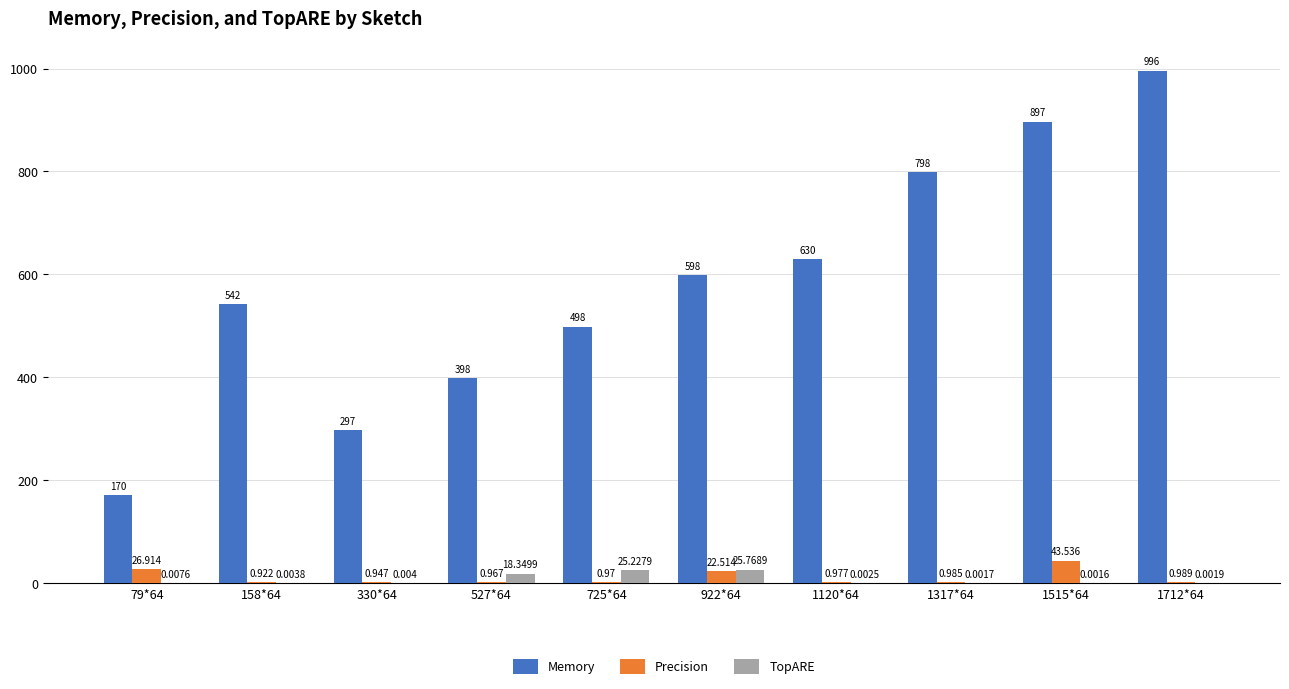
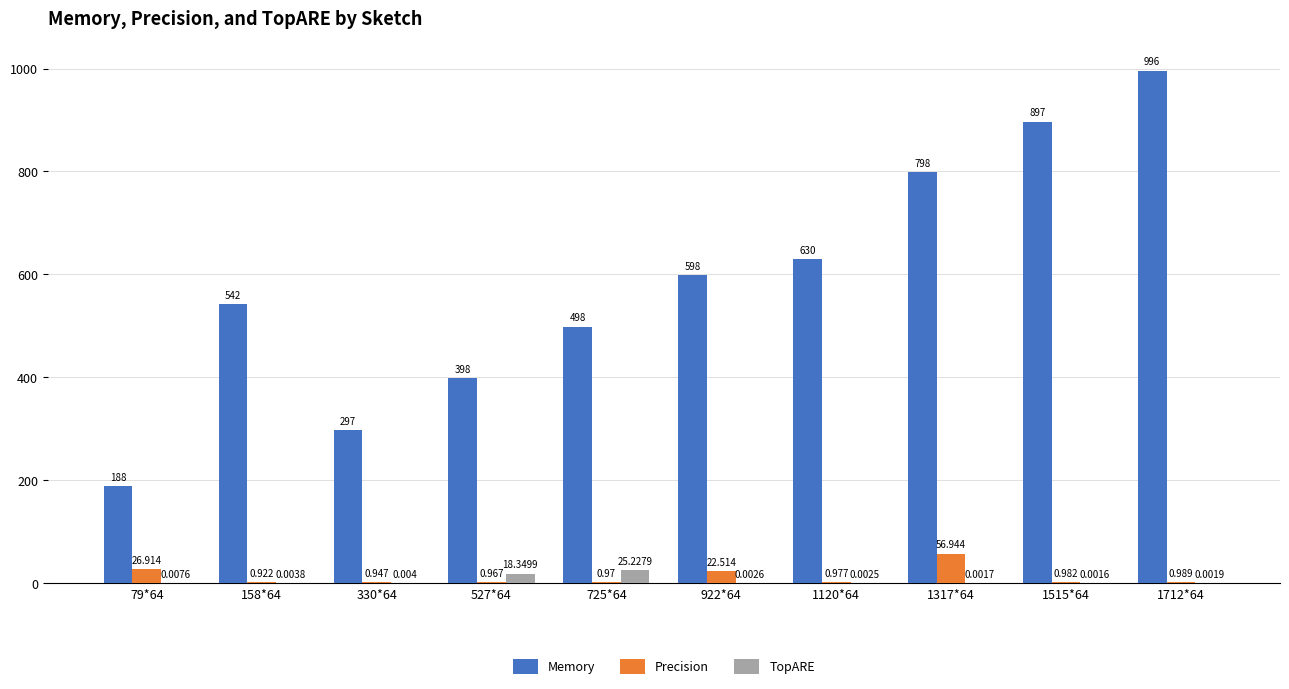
  {
    "Memory": {
-     "79*64": 170,
+     "79*64": 188,
      "158*64": 542,
      "330*64": 297,
      "527*64": 398,
      "725*64": 498,
      "922*64": 598,
      "1120*64": 630,
      "1317*64": 798,
      "1515*64": 897,
      "1712*64": 996
    },
    "Precision": {
      "79*64": 26.914,
      "158*64": 0.922,
      "330*64": 0.947,
      "527*64": 0.967,
      "725*64": 0.97,
      "922*64": 22.514,
      "1120*64": 0.977,
-     "1317*64": 0.985,
-     "1515*64": 43.536,
+     "1317*64": 56.944,
+     "1515*64": 0.982,
      "1712*64": 0.989
    },
    "TopARE": {
      "79*64": 0.0076,
      "158*64": 0.0038,
      "330*64": 0.004,
      "527*64": 18.3499,
      "725*64": 25.2279,
-     "922*64": 25.7689,
+     "922*64": 0.0026,
      "1120*64": 0.0025,
      "1317*64": 0.0017,
      "1515*64": 0.0016,
      "1712*64": 0.0019
    }
  }
